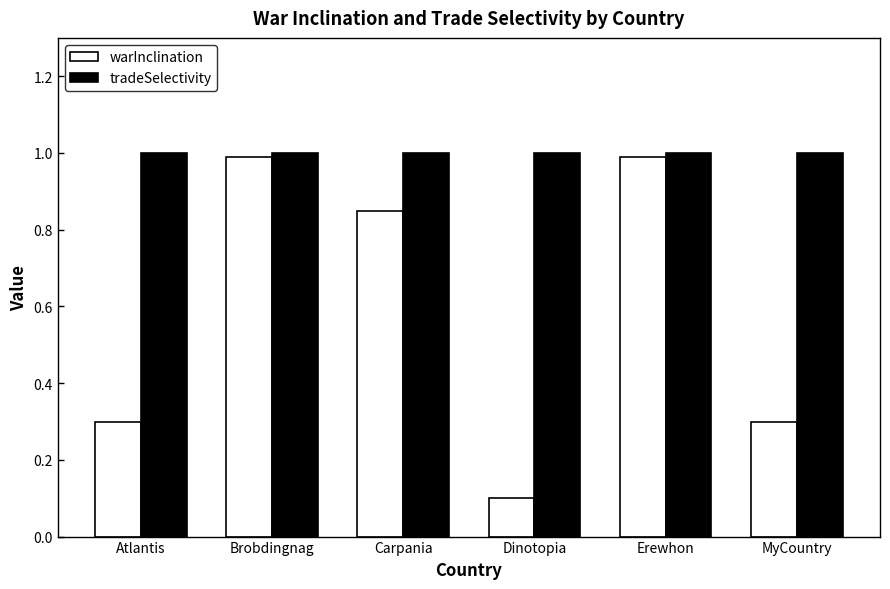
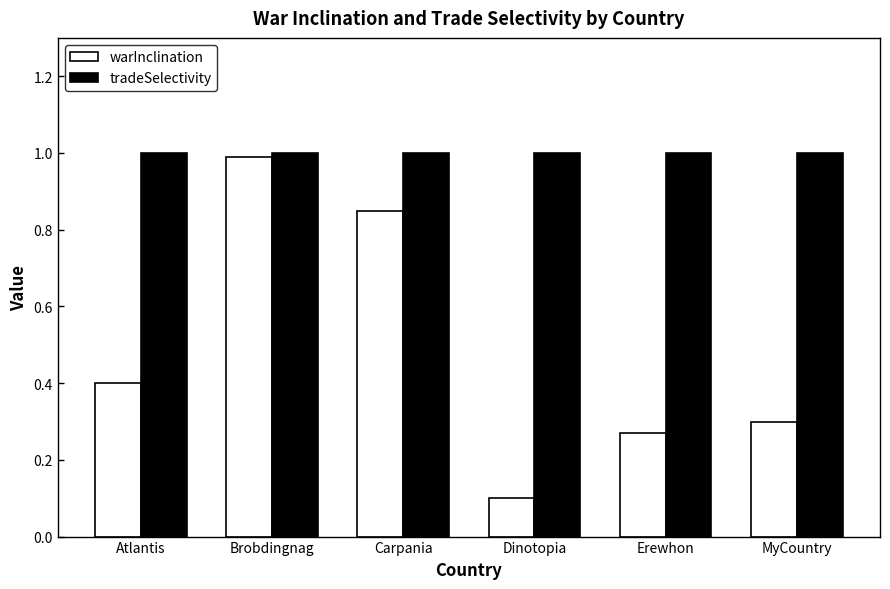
  {
    "warInclination": {
-     "Atlantis": 0.3,
+     "Atlantis": 0.4,
      "Brobdingnag": 0.99,
      "Carpania": 0.85,
      "Dinotopia": 0.10,
-     "Erewhon": 0.99,
+     "Erewhon": 0.27,
      "MyCountry": 0.30
    },
    "tradeSelectivity": {
      "Atlantis": 1.00,
      "Brobdingnag": 1.00,
      "Carpania": 1.00,
      "Dinotopia": 1.00,
      "Erewhon": 1.00,
      "MyCountry": 1.00
    }
  }
